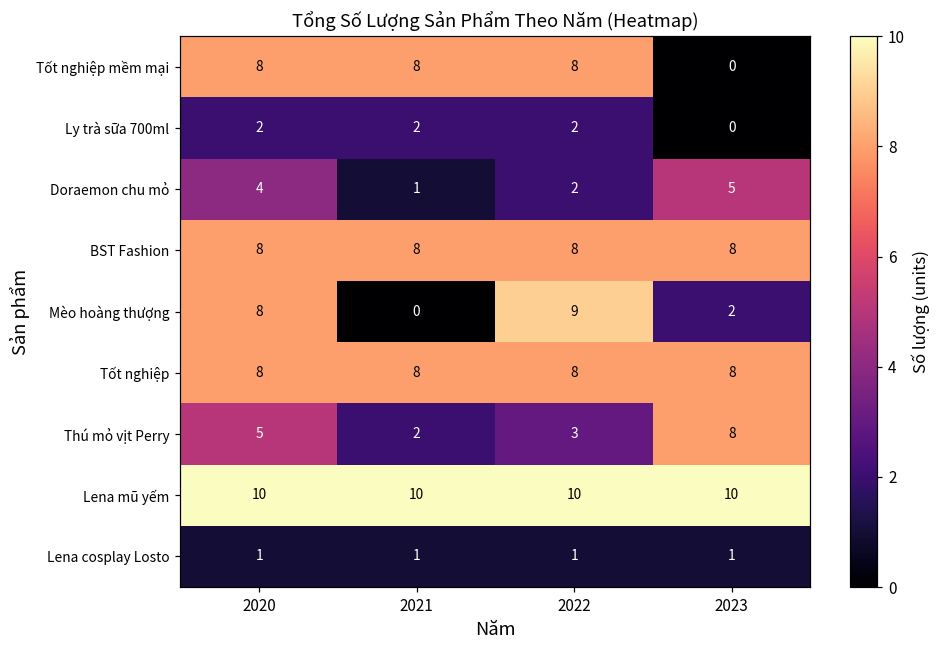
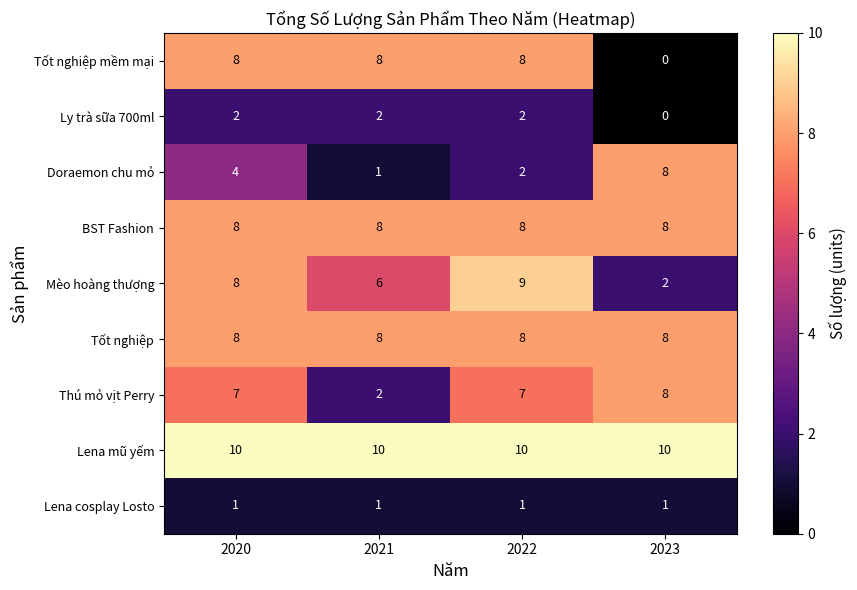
  {
    "Tốt nghiệp mềm mại": {
      "2020": 8,
      "2021": 8,
      "2022": 8,
      "2023": 0
    },
    "Ly trà sữa 700ml": {
      "2020": 2,
      "2021": 2,
      "2022": 2,
      "2023": 0
    },
    "Doraemon chu mỏ": {
      "2020": 4,
      "2021": 1,
      "2022": 2,
-     "2023": 5
+     "2023": 8
    },
    "BST Fashion": {
      "2020": 8,
      "2021": 8,
      "2022": 8,
      "2023": 8
    },
    "Mèo hoàng thượng": {
      "2020": 8,
-     "2021": 0,
+     "2021": 6,
      "2022": 9,
      "2023": 2
    },
    "Tốt nghiệp": {
      "2020": 8,
      "2021": 8,
      "2022": 8,
      "2023": 8
    },
    "Thú mỏ vịt Perry": {
-     "2020": 5,
+     "2020": 7,
      "2021": 2,
-     "2022": 3,
+     "2022": 7,
      "2023": 8
    },
    "Lena mũ yếm": {
      "2020": 10,
      "2021": 10,
      "2022": 10,
      "2023": 10
    },
    "Lena cosplay Losto": {
      "2020": 1,
      "2021": 1,
      "2022": 1,
      "2023": 1
    }
  }
